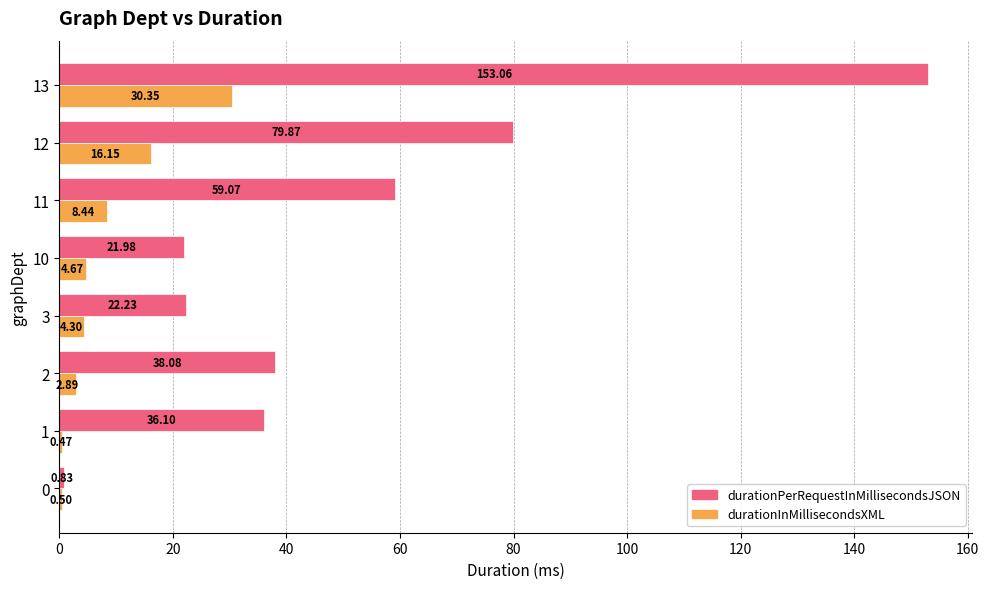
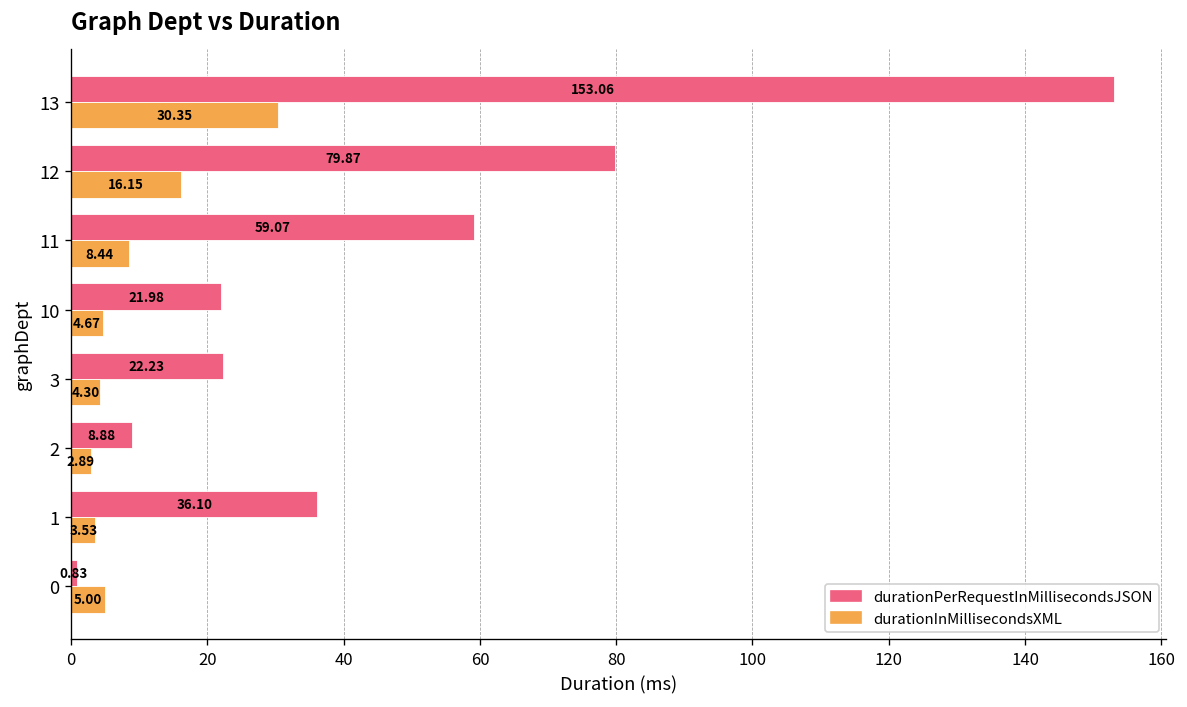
  {
    "durationPerRequestInMillisecondsJSON": {
      "13": 153.06,
      "12": 79.87,
      "11": 59.07,
      "10": 21.98,
      "3": 22.23,
-     "2": 38.08,
+     "2": 8.88,
      "1": 36.10,
      "0": 0.83
    },
    "durationInMillisecondsXML": {
      "13": 30.35,
      "12": 16.15,
      "11": 8.44,
      "10": 4.67,
      "3": 4.30,
      "2": 2.89,
-     "1": 0.47,
-     "0": 0.50
+     "1": 3.53,
+     "0": 5.00
    }
  }
